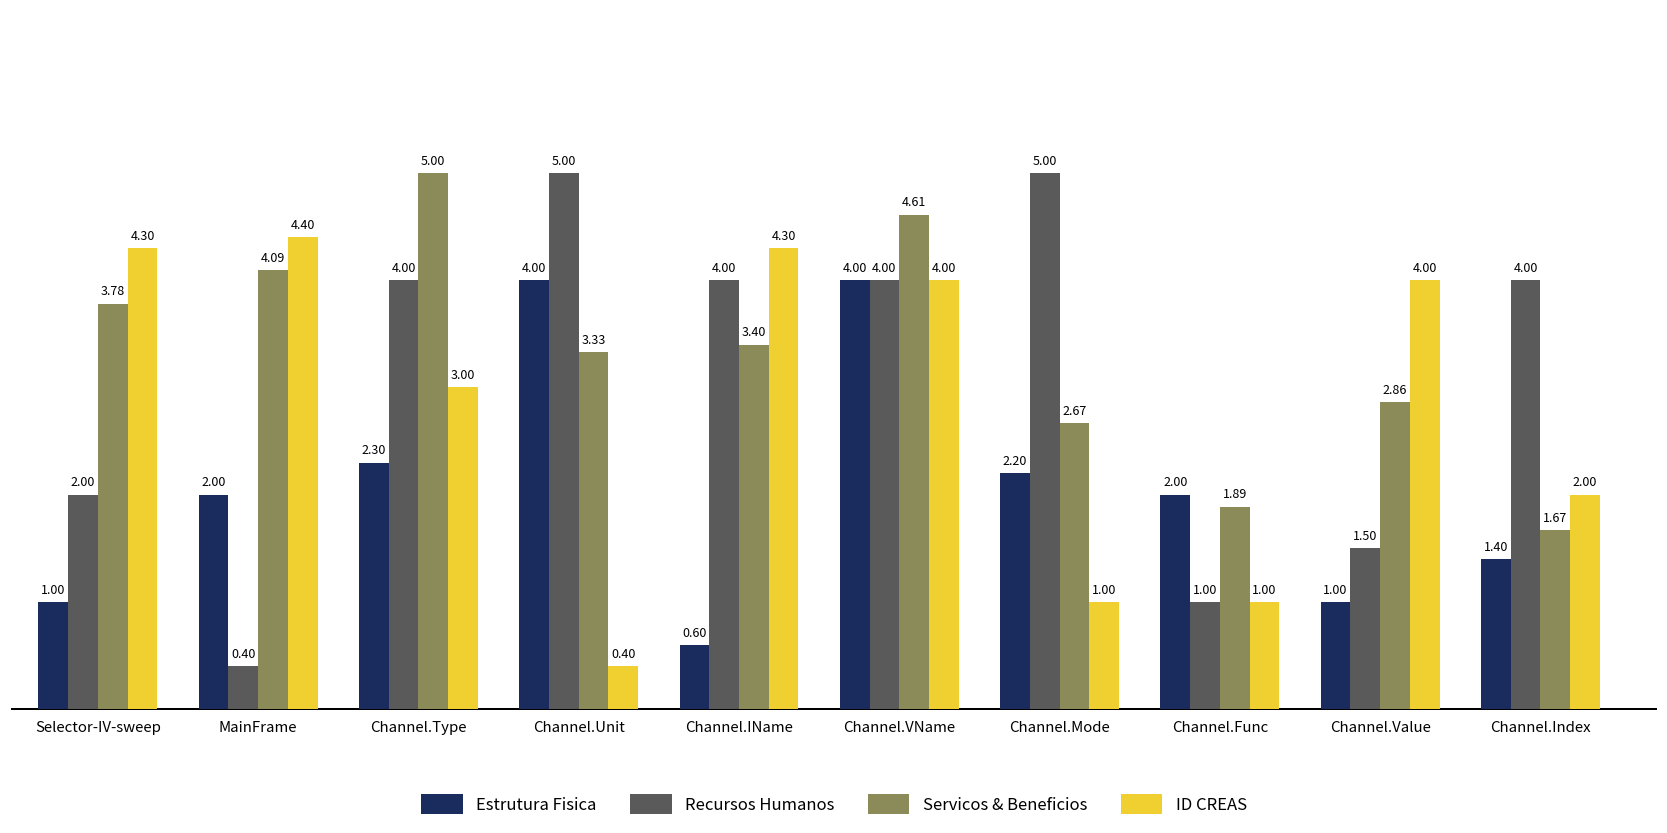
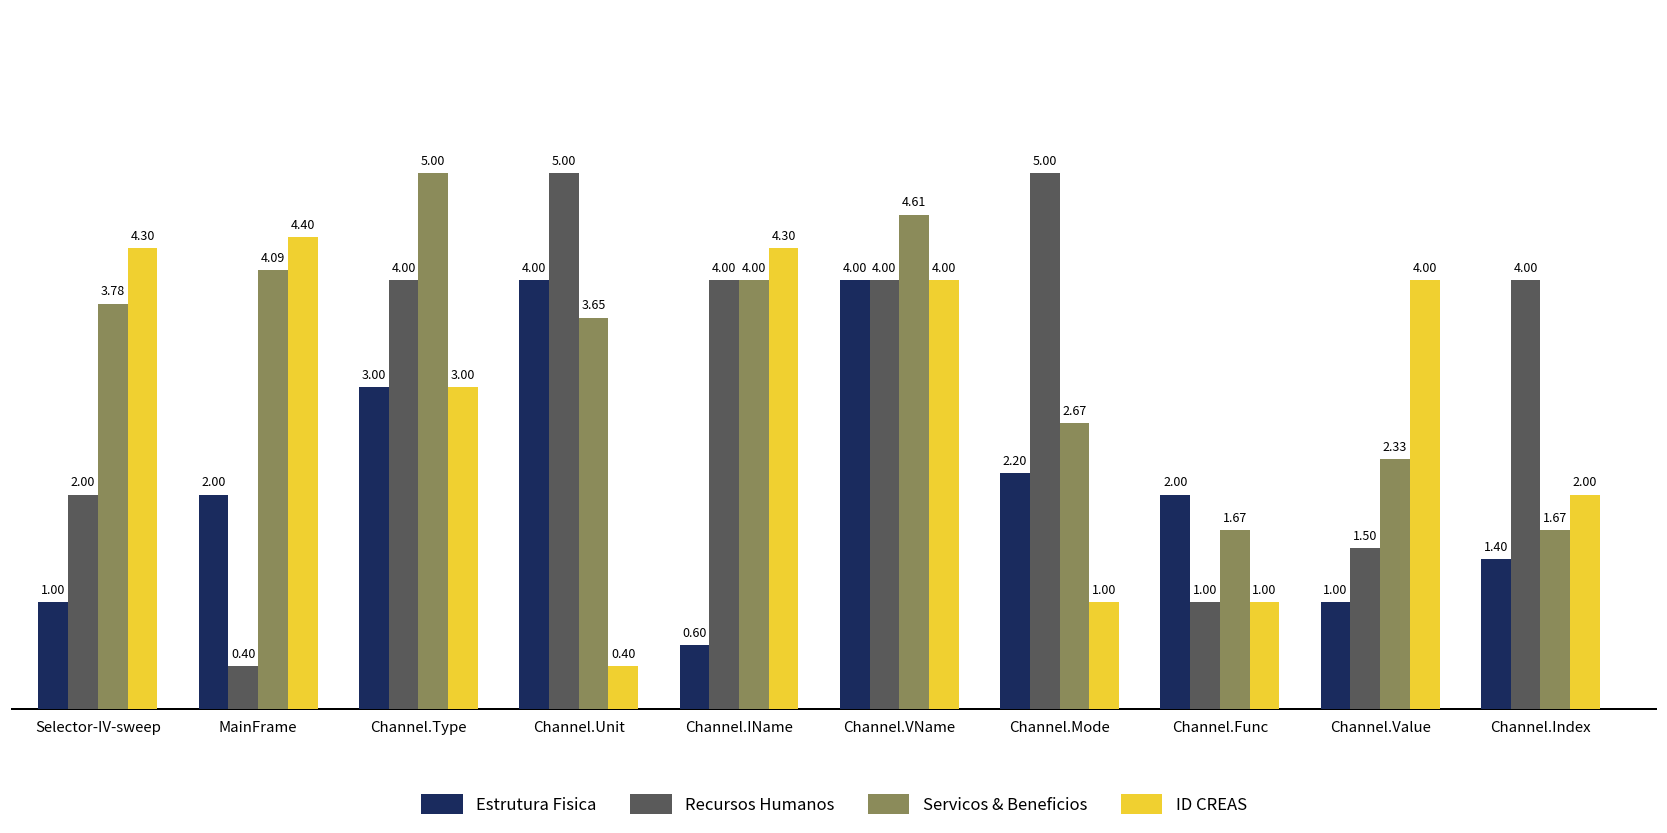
  {
    "Estrutura Fisica": {
      "Selector-IV-sweep": 1.00,
      "MainFrame": 2.00,
-     "Channel.Type": 2.30,
+     "Channel.Type": 3.00,
      "Channel.Unit": 4.00,
      "Channel.IName": 0.60,
      "Channel.VName": 4.00,
      "Channel.Mode": 2.20,
      "Channel.Func": 2.00,
      "Channel.Value": 1.00,
      "Channel.Index": 1.40
    },
    "Recursos Humanos": {
      "Selector-IV-sweep": 2.00,
      "MainFrame": 0.40,
      "Channel.Type": 4.00,
      "Channel.Unit": 5.00,
      "Channel.IName": 4.00,
      "Channel.VName": 4.00,
      "Channel.Mode": 5.00,
      "Channel.Func": 1.00,
      "Channel.Value": 1.50,
      "Channel.Index": 4.00
    },
    "Servicos & Beneficios": {
      "Selector-IV-sweep": 3.78,
      "MainFrame": 4.09,
      "Channel.Type": 5.00,
-     "Channel.Unit": 3.33,
-     "Channel.IName": 3.40,
+     "Channel.Unit": 3.65,
+     "Channel.IName": 4.00,
      "Channel.VName": 4.61,
      "Channel.Mode": 2.67,
-     "Channel.Func": 1.89,
-     "Channel.Value": 2.86,
+     "Channel.Func": 1.67,
+     "Channel.Value": 2.33,
      "Channel.Index": 1.67
    },
    "ID CREAS": {
      "Selector-IV-sweep": 4.30,
      "MainFrame": 4.40,
      "Channel.Type": 3.00,
      "Channel.Unit": 0.40,
      "Channel.IName": 4.30,
      "Channel.VName": 4.00,
      "Channel.Mode": 1.00,
      "Channel.Func": 1.00,
      "Channel.Value": 4.00,
      "Channel.Index": 2.00
    }
  }
